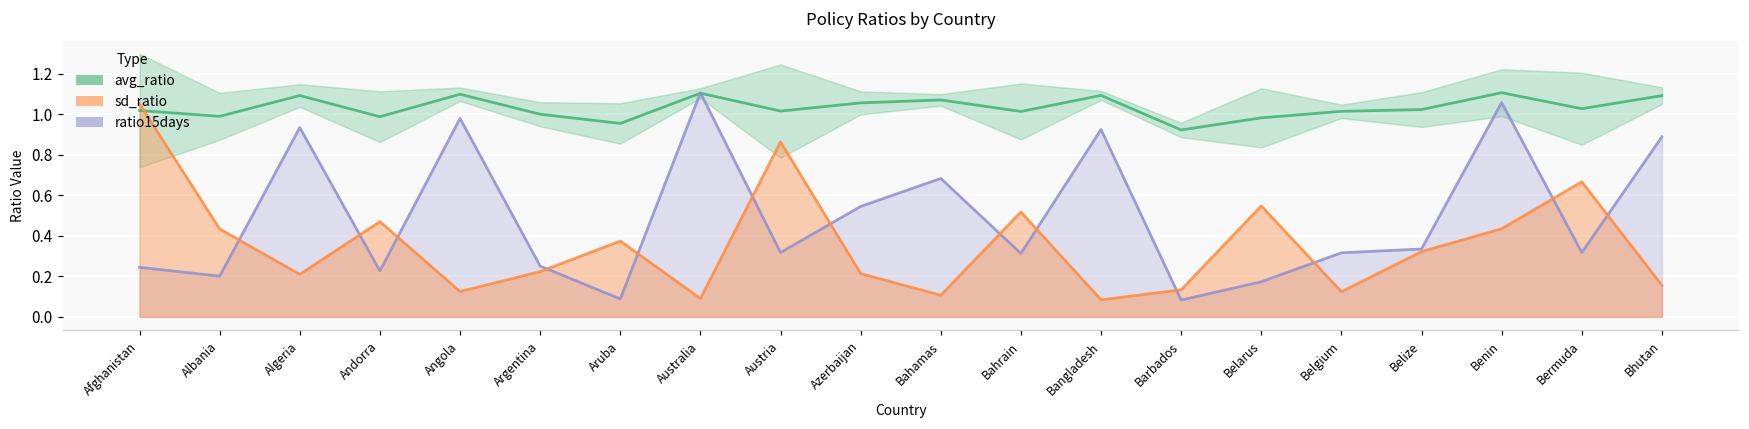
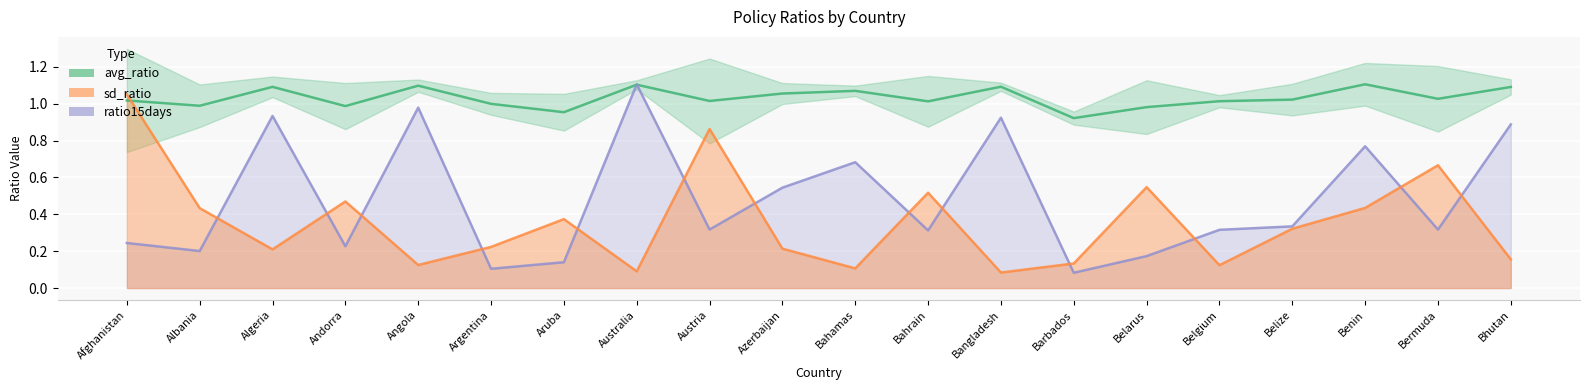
  {
    "ratio15days": {
      "Afghanistan": 0.24,
      "Albania": 0.20,
      "Algeria": 0.93,
      "Andorra": 0.23,
      "Angola": 0.98,
-     "Argentina": 0.25,
-     "Aruba": 0.09,
+     "Argentina": 0.10,
+     "Aruba": 0.14,
      "Austria": 0.32,
      "Azerbaijan": 0.54,
      "Bahamas": 0.68,
      "Bahrain": 0.31,
      "Bangladesh": 0.92,
      "Barbados": 0.08,
      "Belarus": 0.17,
      "Belgium": 0.32,
-     "Benin": 1.06,
+     "Benin": 0.77,
      "Bermuda": 0.32,
      "Bhutan": 0.89
    },
    "sd_ratio": {
      "Afghanistan": 1.05,
      "Albania": 0.43,
      "Algeria": 0.21,
      "Andorra": 0.47,
      "Angola": 0.13,
      "Argentina": 0.22,
      "Aruba": 0.37,
      "Australia": 0.09,
      "Austria": 0.86,
      "Azerbaijan": 0.21,
      "Bahamas": 0.11,
      "Bahrain": 0.52,
      "Bangladesh": 0.08,
      "Barbados": 0.13,
      "Belarus": 0.55,
      "Belgium": 0.12,
      "Benin": 0.43,
      "Bermuda": 0.67,
      "Bhutan": 0.16
    }
  }
